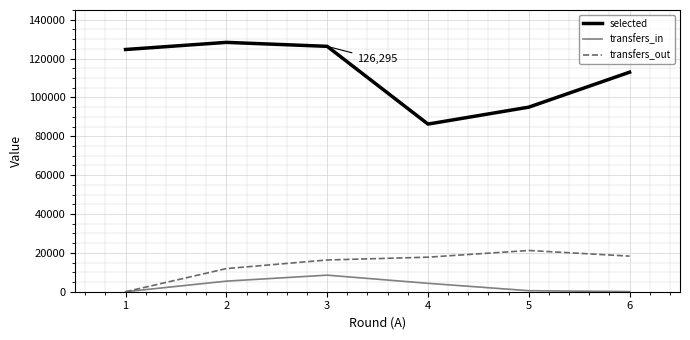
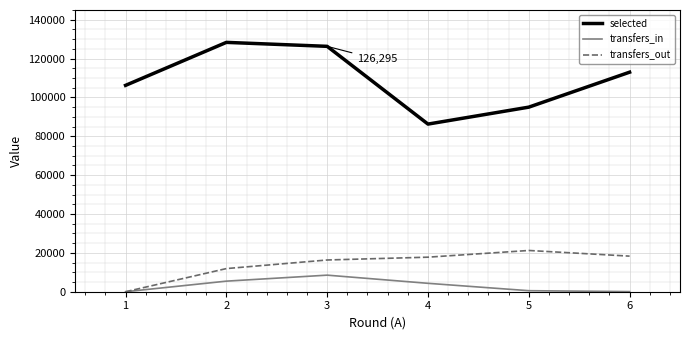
  {
    "selected": {
-     "1": 125000,
+     "1": 106000,
      "2": 128000,
      "4": 86000,
      "5": 95000,
      "6": 113000
    }
  }
